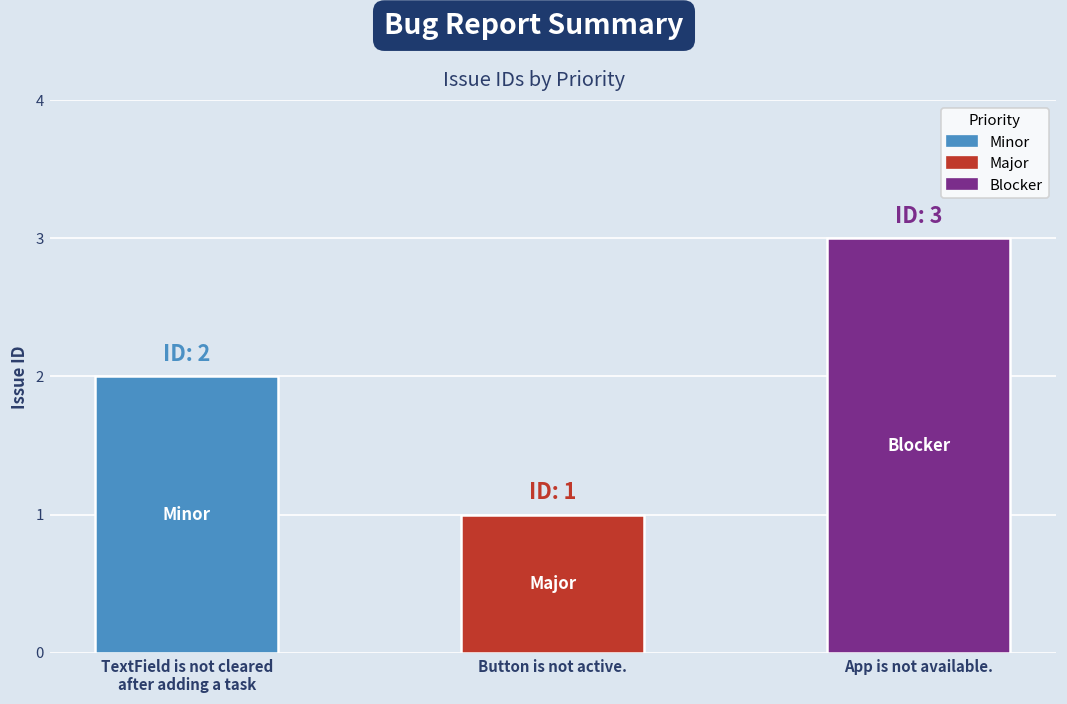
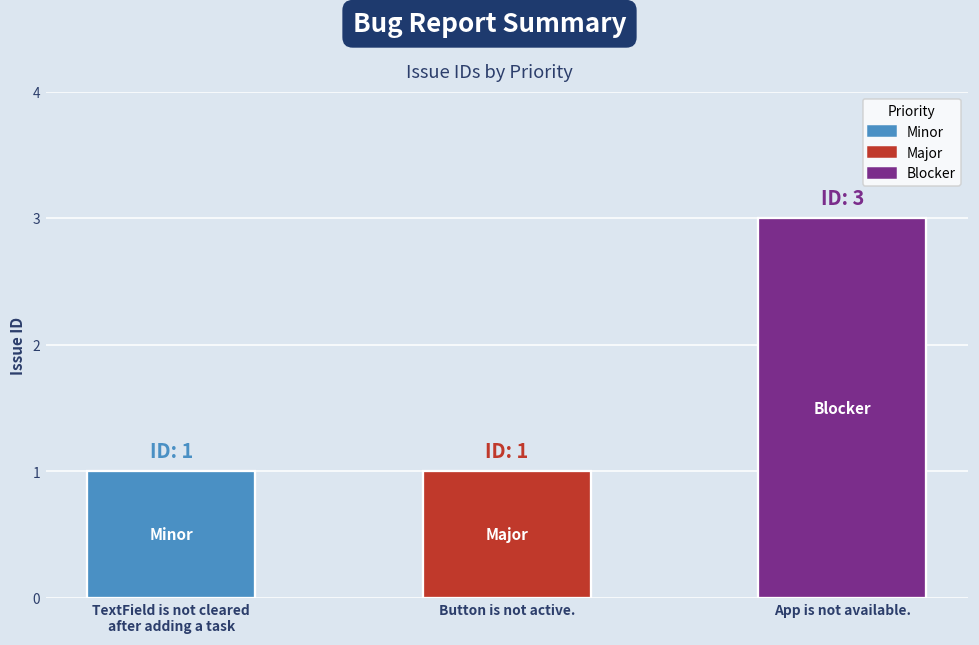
  {
-   "TextField is not cleared after adding a task": 2,
+   "TextField is not cleared after adding a task": 1,
    "Button is not active.": 1
  }
